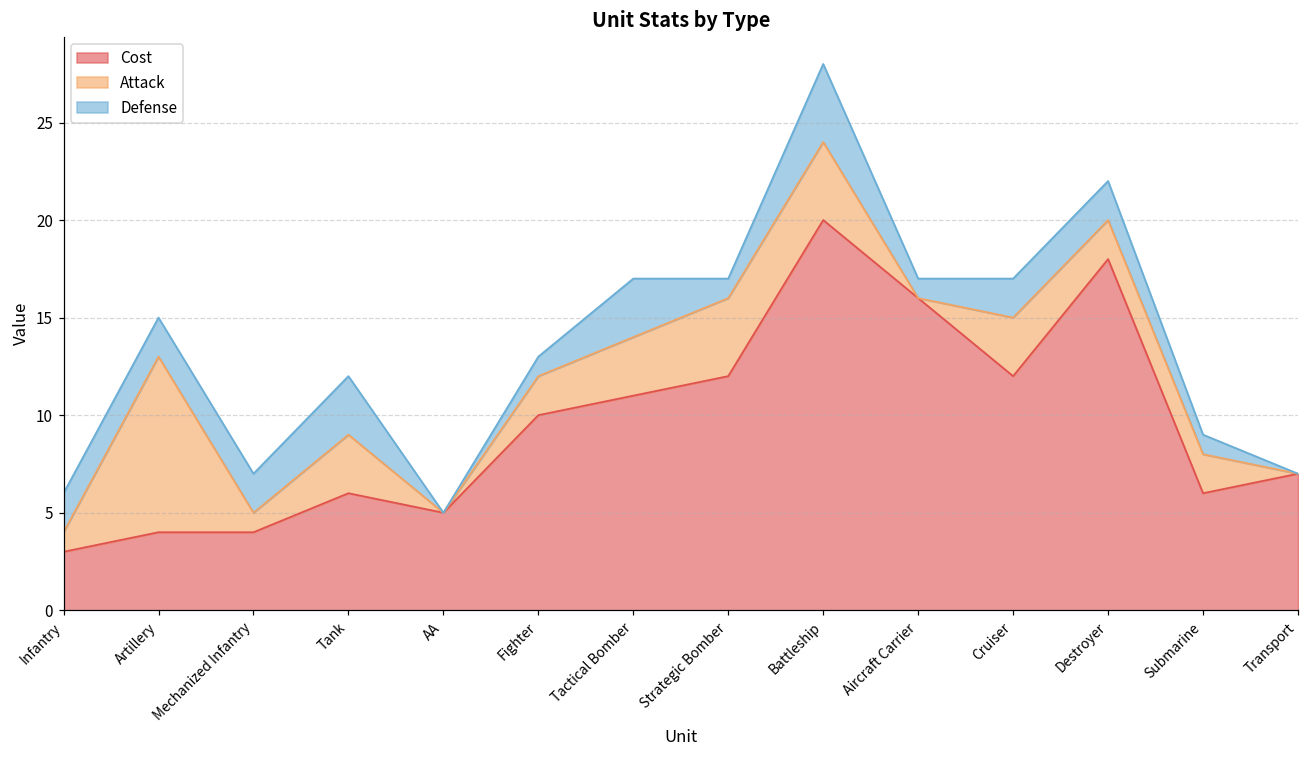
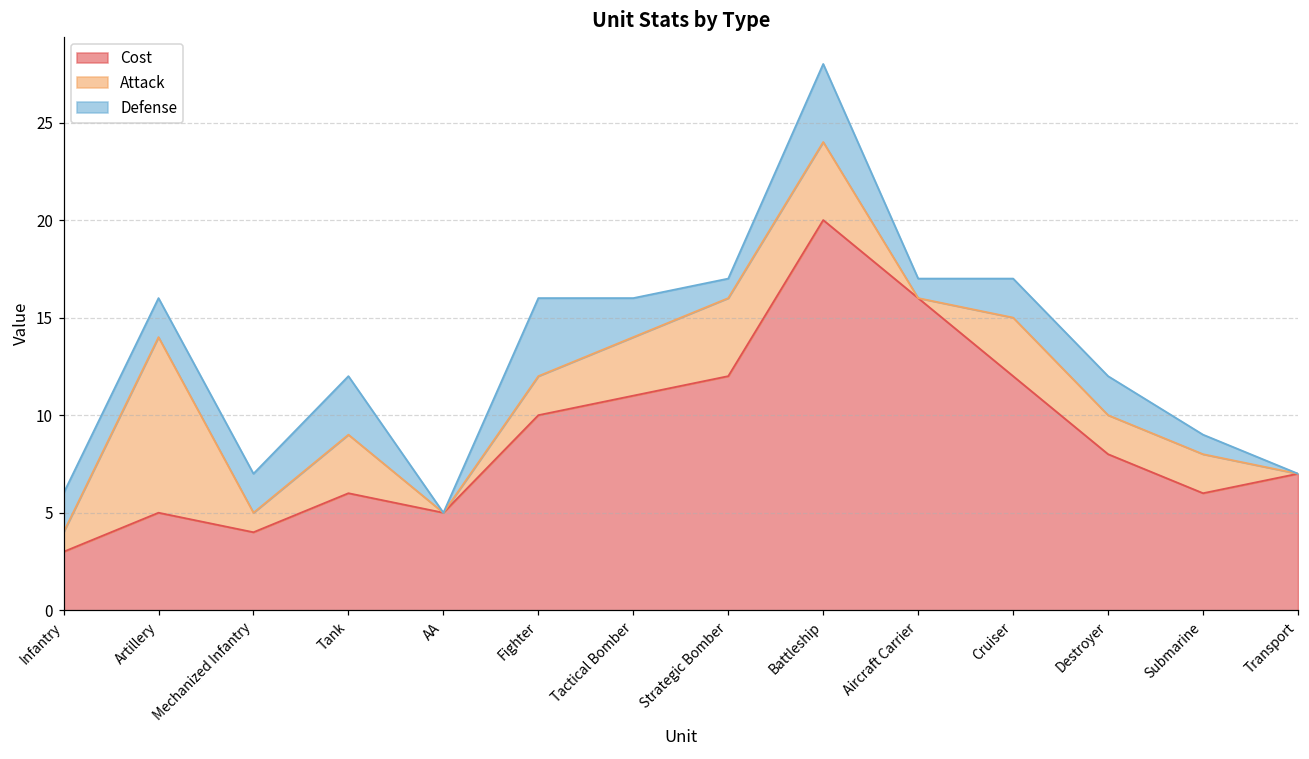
  {
    "Cost": {
      "Infantry": 3,
-     "Artillery": 4,
+     "Artillery": 5,
      "Mechanized Infantry": 4,
      "Tank": 6,
      "Fighter": 10,
      "Tactical Bomber": 11,
      "Strategic Bomber": 12,
      "Battleship": 20,
      "Cruiser": 12,
-     "Destroyer": 18,
+     "Destroyer": 8,
      "Submarine": 6
    },
    "Attack": {
      "Infantry": 1,
      "Artillery": 9,
      "Mechanized Infantry": 1,
      "Tank": 3,
      "Fighter": 2,
      "Tactical Bomber": 3,
      "Strategic Bomber": 4,
      "Battleship": 4,
      "Cruiser": 3,
      "Destroyer": 2,
      "Submarine": 2
    },
    "Defense": {
      "Infantry": 2,
      "Artillery": 2,
      "Mechanized Infantry": 2,
      "Tank": 3,
-     "Fighter": 1,
-     "Tactical Bomber": 3,
+     "Fighter": 4,
+     "Tactical Bomber": 2,
      "Strategic Bomber": 1,
      "Battleship": 4,
      "Aircraft Carrier": 1,
      "Cruiser": 2,
      "Destroyer": 2,
      "Submarine": 1
    }
  }
